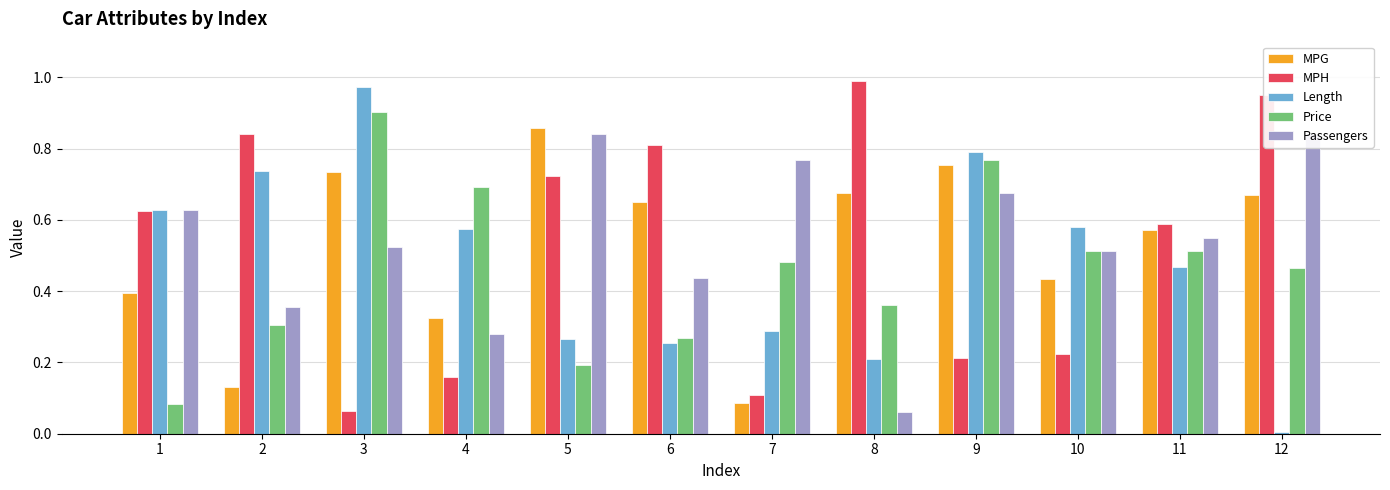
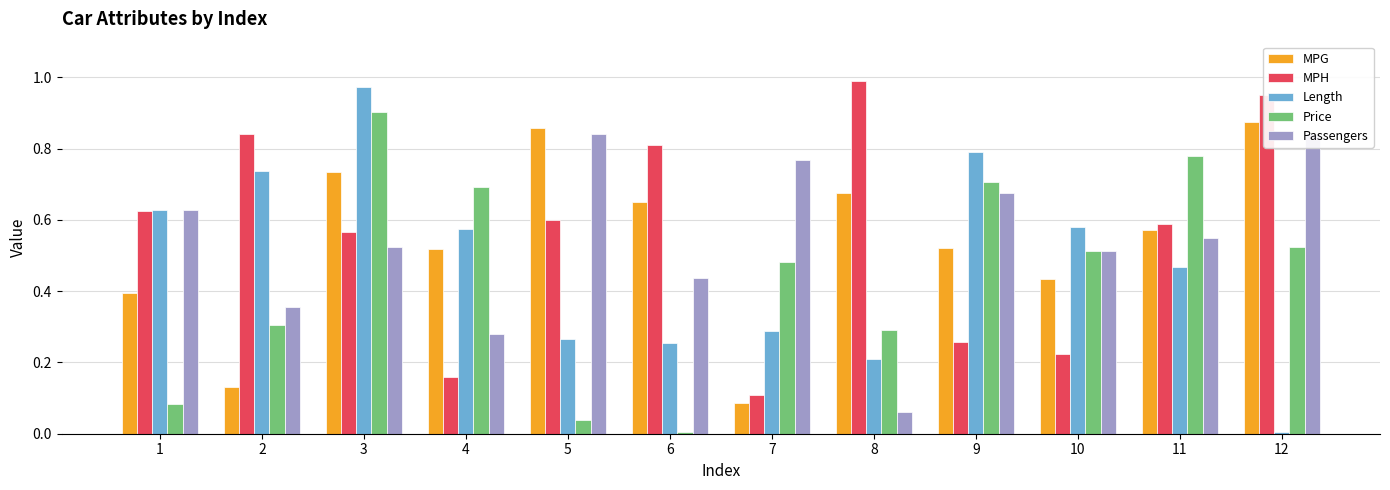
  {
    "MPG": {
      "1": 0.39,
      "2": 0.13,
      "3": 0.73,
-     "4": 0.33,
+     "4": 0.52,
      "5": 0.86,
      "6": 0.65,
      "7": 0.09,
      "8": 0.68,
-     "9": 0.75,
+     "9": 0.52,
      "10": 0.43,
      "11": 0.57,
-     "12": 0.67
+     "12": 0.87
    },
    "MPH": {
      "1": 0.62,
      "2": 0.84,
-     "3": 0.06,
+     "3": 0.57,
      "4": 0.16,
-     "5": 0.72,
+     "5": 0.60,
      "6": 0.81,
      "7": 0.11,
      "8": 0.99,
-     "9": 0.21,
+     "9": 0.26,
      "10": 0.22,
      "11": 0.59
    },
    "Price": {
      "1": 0.08,
      "2": 0.31,
      "3": 0.90,
      "4": 0.69,
-     "5": 0.19,
-     "6": 0.27,
+     "5": 0.04,
+     "6": 0.00,
      "7": 0.48,
-     "8": 0.36,
-     "9": 0.77,
+     "8": 0.29,
+     "9": 0.71,
      "10": 0.51,
-     "11": 0.51,
-     "12": 0.47
+     "11": 0.78,
+     "12": 0.53
    }
  }
